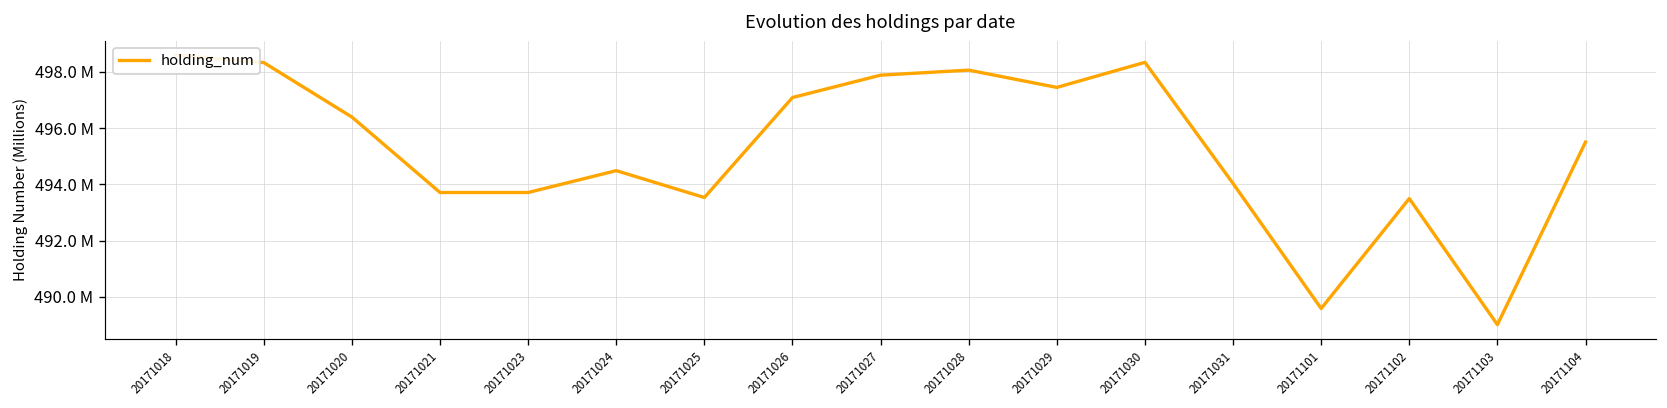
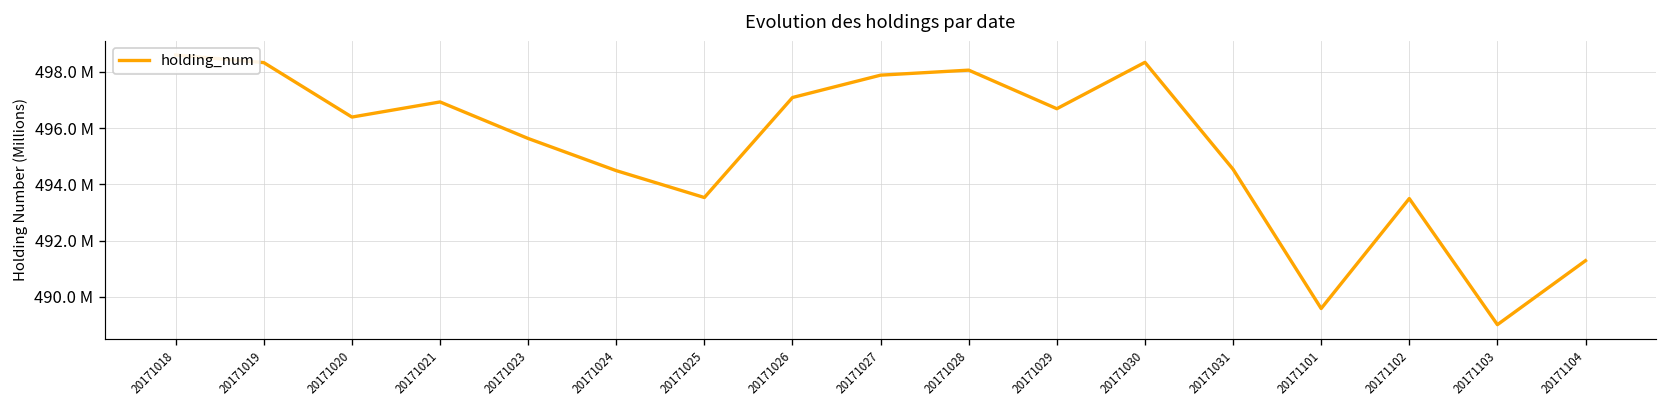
  {
    "20171019": 498300000,
    "20171020": 496400000,
-   "20171021": 493700000,
-   "20171023": 493700000,
+   "20171021": 496900000,
+   "20171023": 495600000,
    "20171024": 494500000,
    "20171025": 493500000,
    "20171026": 497100000,
    "20171027": 497900000,
    "20171028": 498100000,
-   "20171029": 497500000,
+   "20171029": 496700000,
    "20171030": 498300000,
-   "20171031": 494000000,
+   "20171031": 494500000,
    "20171101": 489600000,
    "20171102": 493500000,
    "20171103": 489000000,
-   "20171104": 495500000
+   "20171104": 491300000
  }
